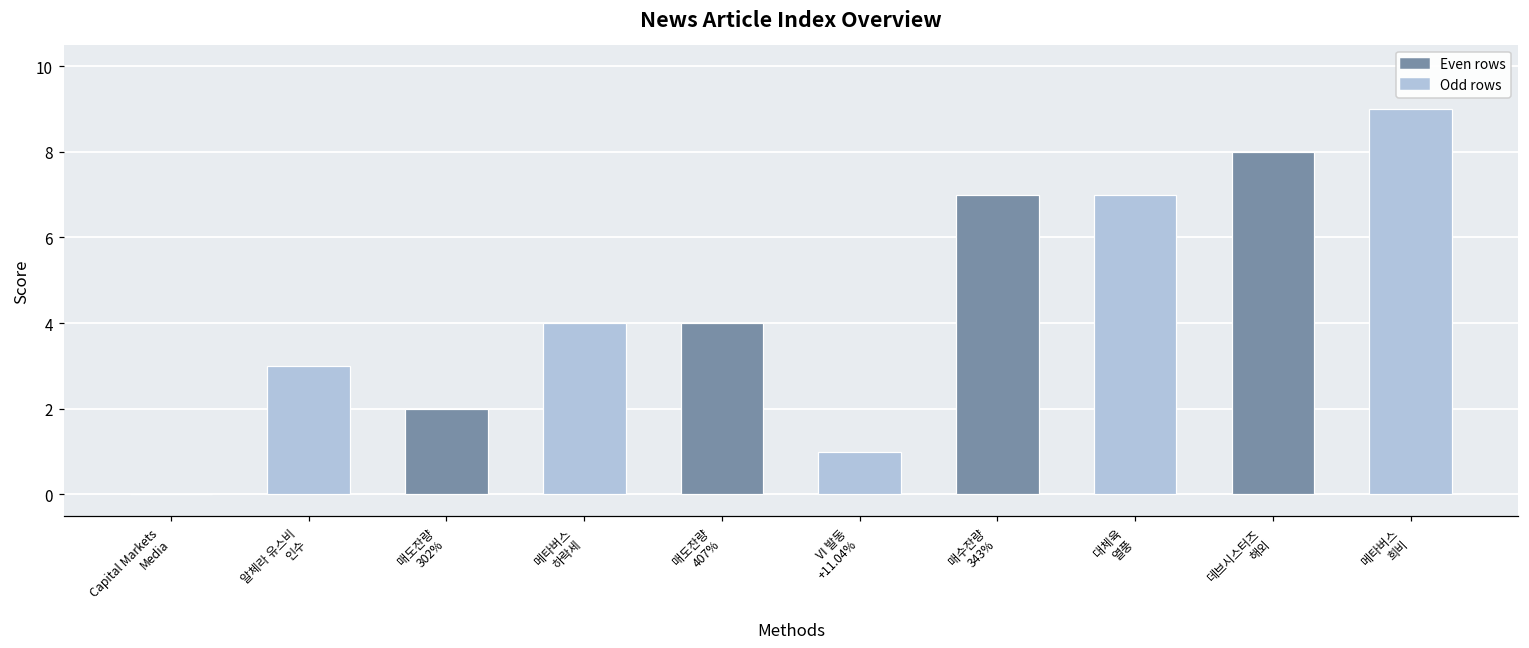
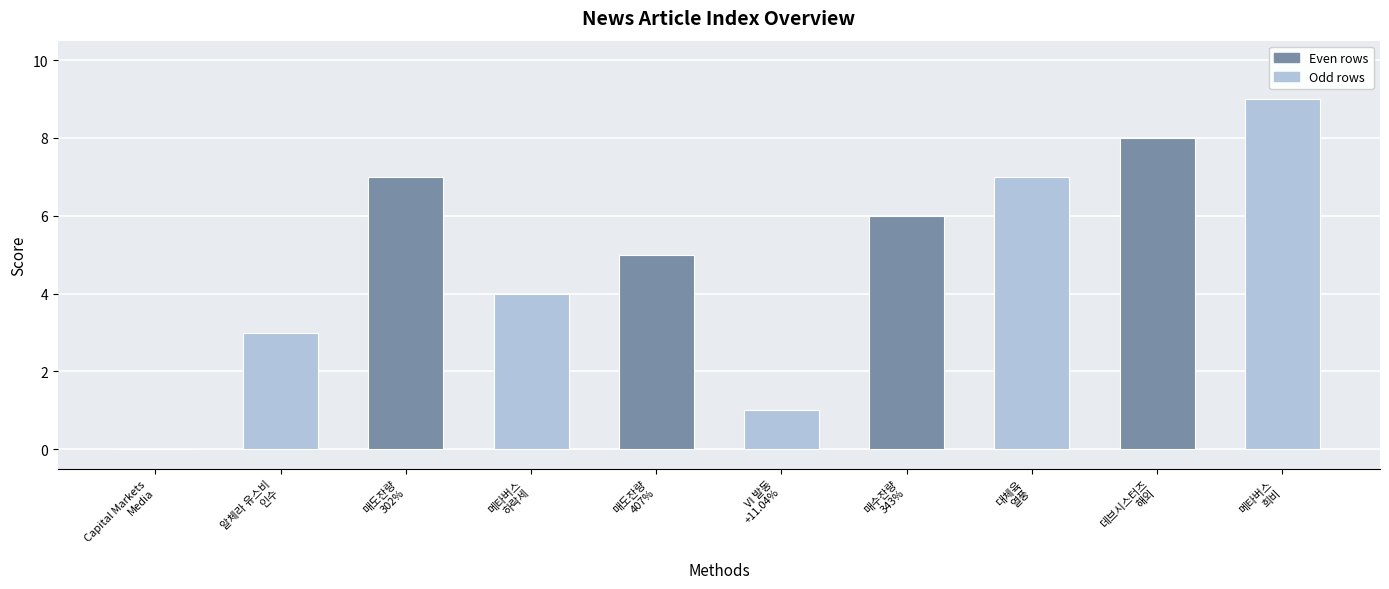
  {
    "Capital Markets Media": 0,
    "알체라 유스비 인수": 3,
-   "매도잔량 302%": 2,
+   "매도잔량 302%": 7,
    "메타버스 하락세": 4,
-   "매도잔량 407%": 4,
+   "매도잔량 407%": 5,
    "VI 발동 +11.04%": 1,
-   "매수잔량 343%": 7,
+   "매수잔량 343%": 6,
    "대체육 열풍": 7,
    "데브시스터즈 해외": 8,
    "메타버스 희비": 9
  }
